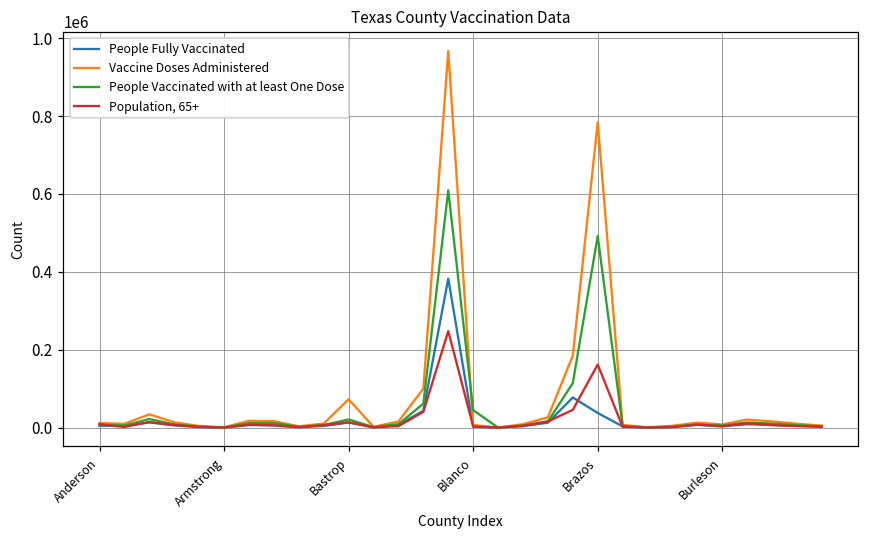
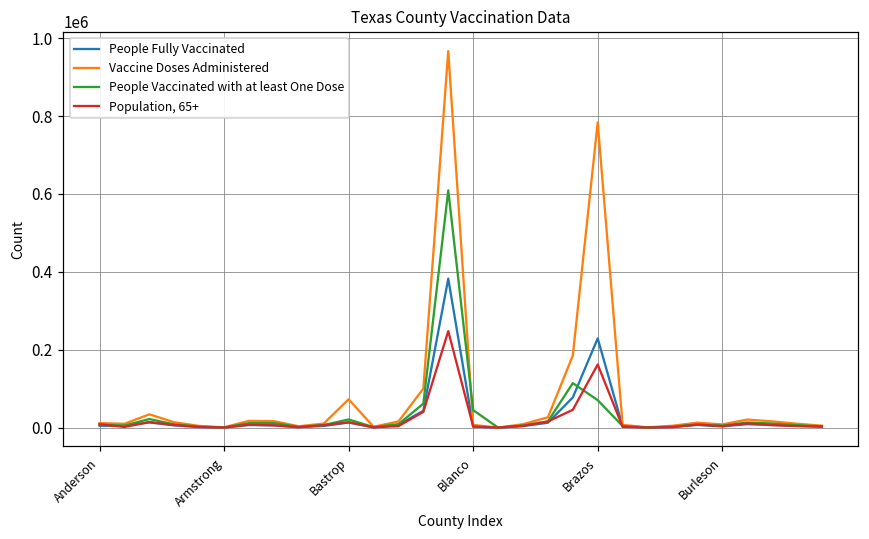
  {
    "People Fully Vaccinated": {
-     "Brazos": 40000
+     "Brazos": 230000
    },
    "Vaccine Doses Administered": {
      "Bastrop": 70000,
      "Brazos": 780000
    },
    "People Vaccinated with at least One Dose": {
      "Bastrop": 20000,
      "Blanco": 40000,
-     "Brazos": 490000
+     "Brazos": 70000
    },
    "Population, 65+": {
      "Brazos": 160000
    }
  }
